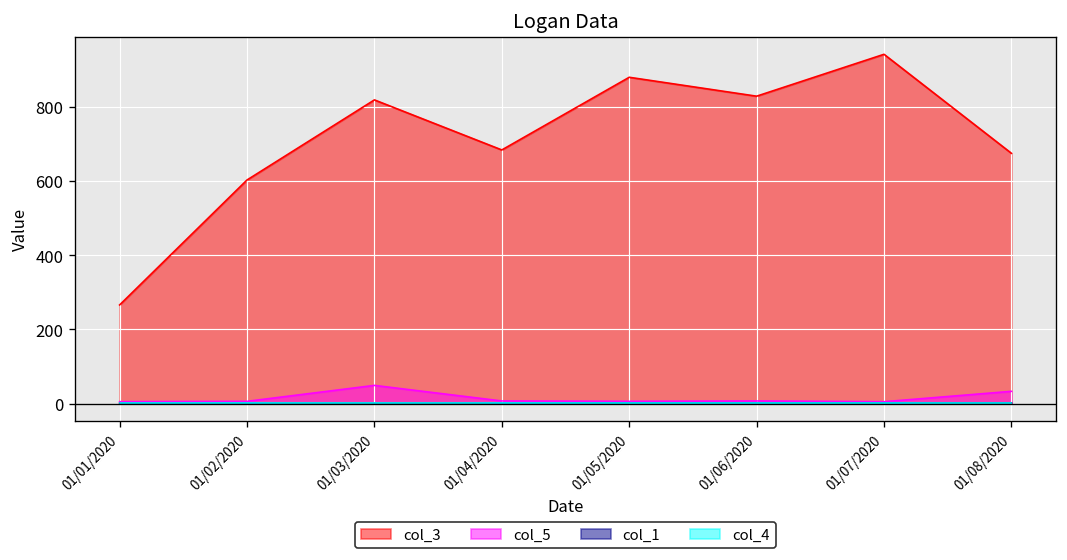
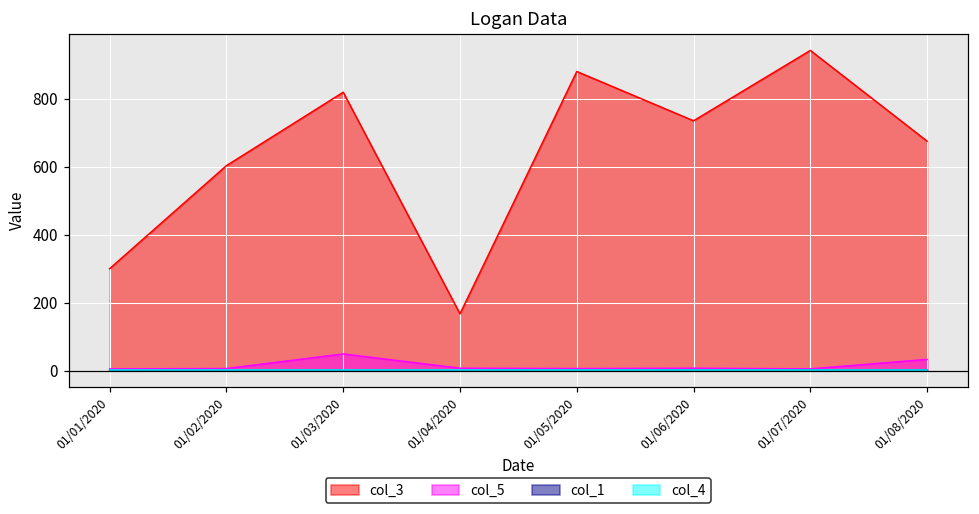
  {
    "col_3": {
-     "01/01/2020": 270,
+     "01/01/2020": 300,
      "01/02/2020": 600,
      "01/03/2020": 820,
-     "01/04/2020": 680,
+     "01/04/2020": 170,
      "01/05/2020": 880,
-     "01/06/2020": 830,
+     "01/06/2020": 740,
      "01/07/2020": 940,
      "01/08/2020": 680
    },
    "col_5": {
      "01/03/2020": 50,
      "01/08/2020": 30
    }
  }
